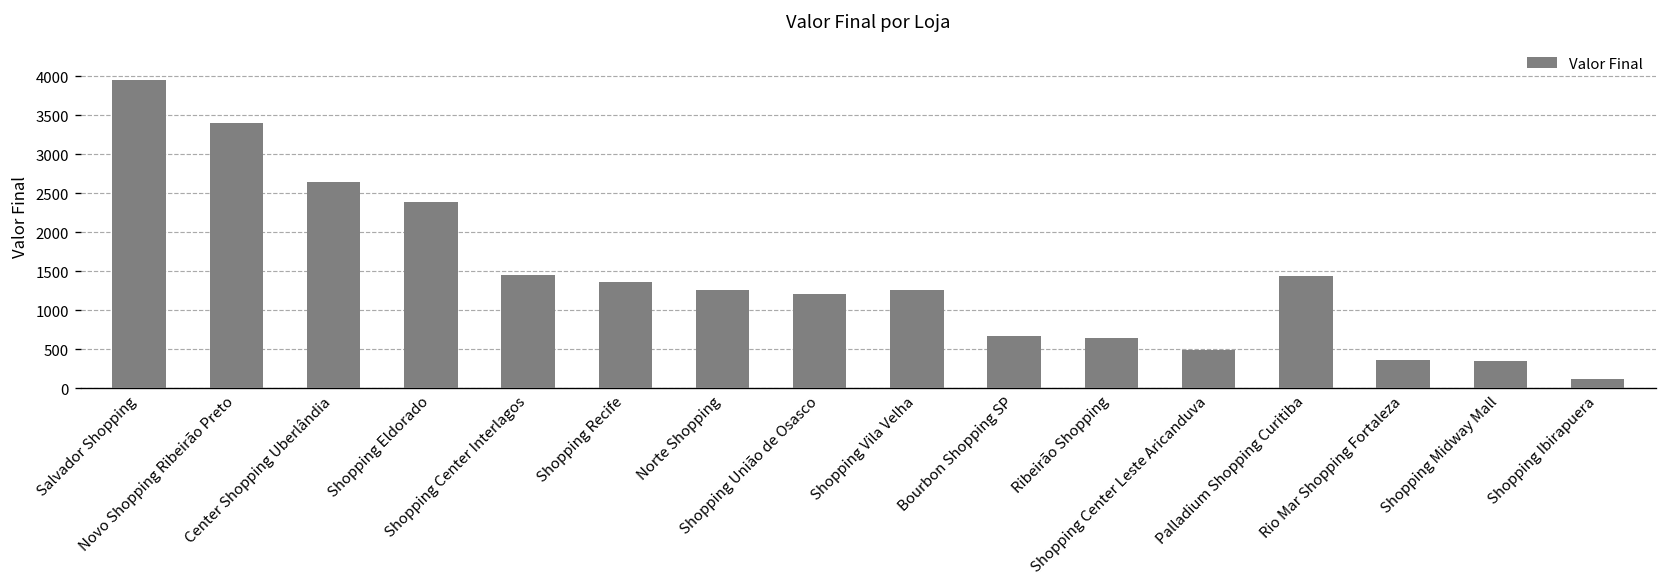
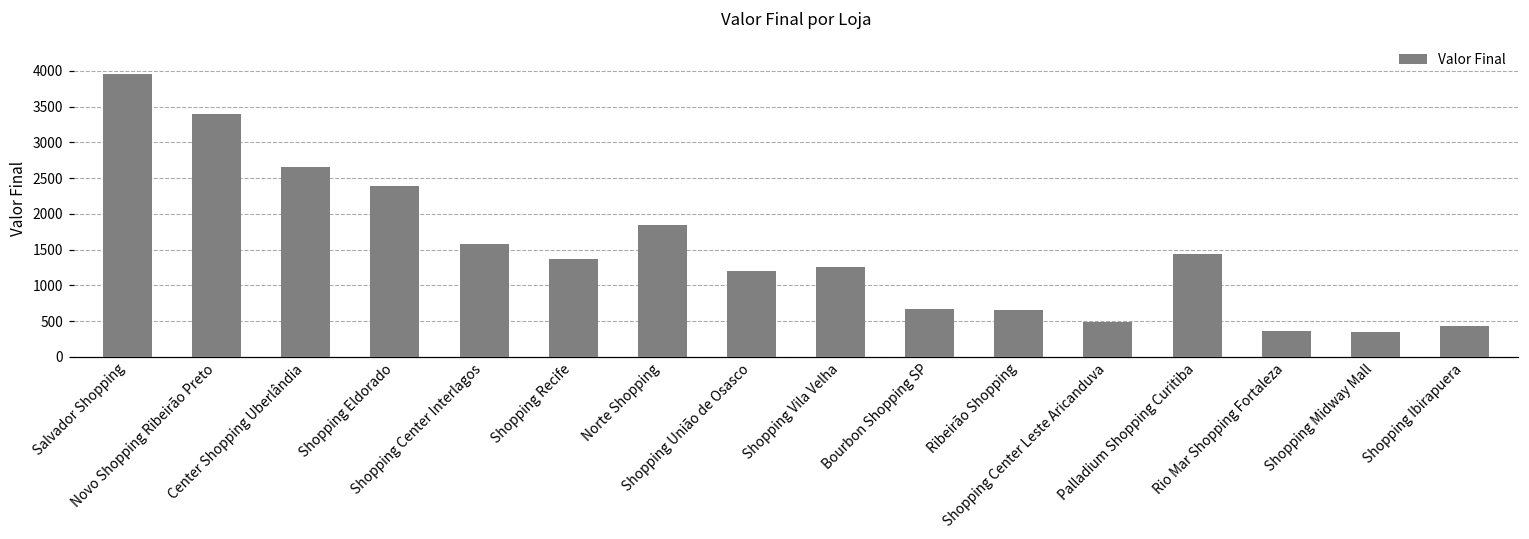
  {
    "Salvador Shopping": 4000,
    "Novo Shopping Ribeirão Preto": 3400,
    "Center Shopping Uberlândia": 2700,
    "Shopping Eldorado": 2400,
-   "Shopping Center Interlagos": 1500,
+   "Shopping Center Interlagos": 1600,
    "Shopping Recife": 1400,
-   "Norte Shopping": 1300,
+   "Norte Shopping": 1800,
    "Shopping União de Osasco": 1200,
    "Shopping Vila Velha": 1300,
    "Bourbon Shopping SP": 700,
    "Ribeirão Shopping": 700,
    "Shopping Center Leste Aricanduva": 500,
    "Palladium Shopping Curitiba": 1400,
    "Rio Mar Shopping Fortaleza": 400,
    "Shopping Midway Mall": 300,
-   "Shopping Ibirapuera": 100
+   "Shopping Ibirapuera": 400
  }
